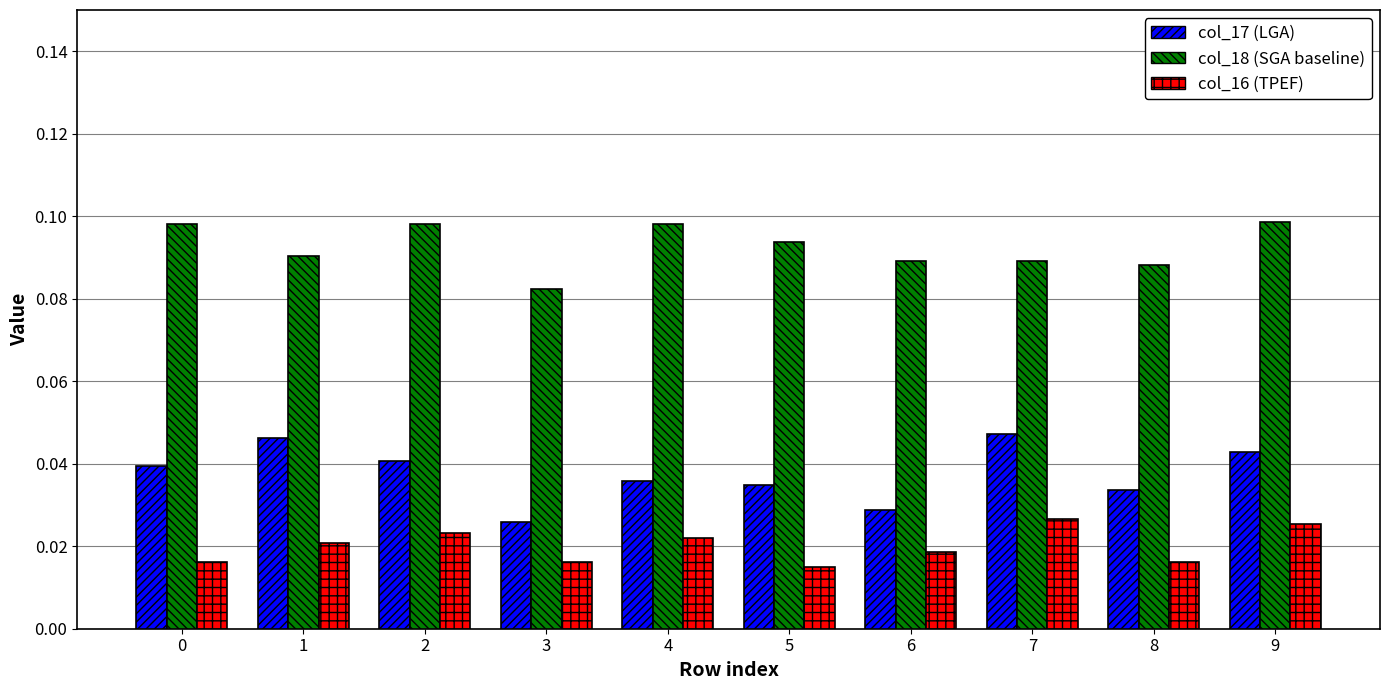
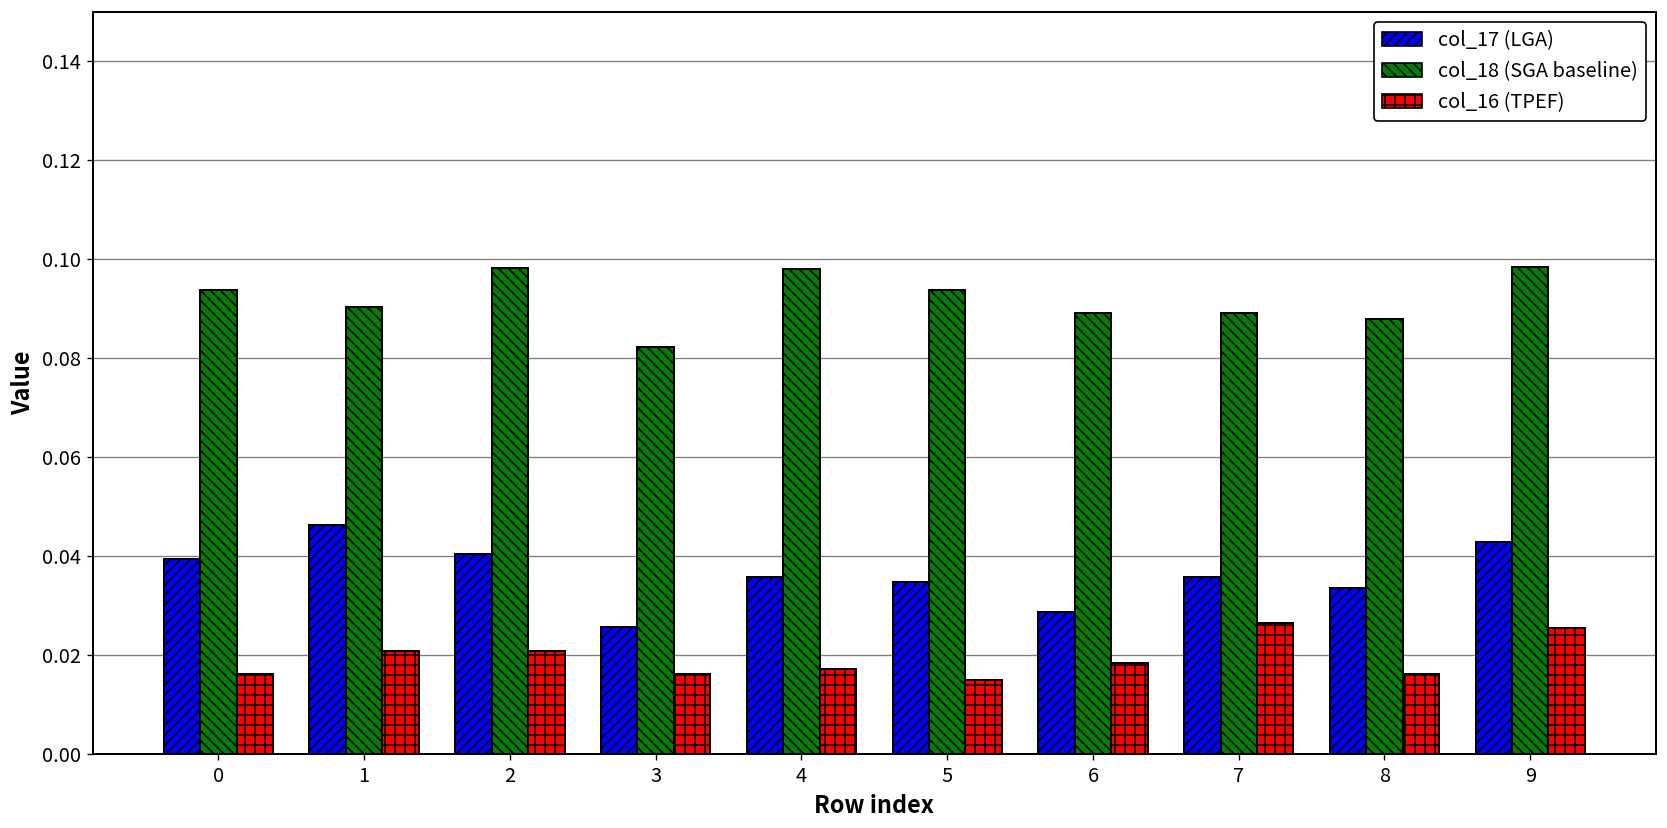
  {
    "col_17 (LGA)": {
      "0": 0.039,
      "1": 0.046,
      "2": 0.041,
      "3": 0.026,
      "4": 0.036,
      "5": 0.035,
      "6": 0.029,
-     "7": 0.047,
+     "7": 0.036,
      "8": 0.034,
      "9": 0.043
    },
    "col_18 (SGA baseline)": {
-     "0": 0.098,
+     "0": 0.094,
      "1": 0.090,
      "2": 0.098,
      "3": 0.082,
      "4": 0.098,
      "5": 0.094,
      "6": 0.089,
      "7": 0.089,
      "8": 0.088,
      "9": 0.098
    },
    "col_16 (TPEF)": {
      "0": 0.016,
      "1": 0.021,
-     "2": 0.023,
+     "2": 0.021,
      "3": 0.016,
-     "4": 0.022,
+     "4": 0.017,
      "5": 0.015,
      "6": 0.019,
      "7": 0.027,
      "8": 0.016,
      "9": 0.025
    }
  }
